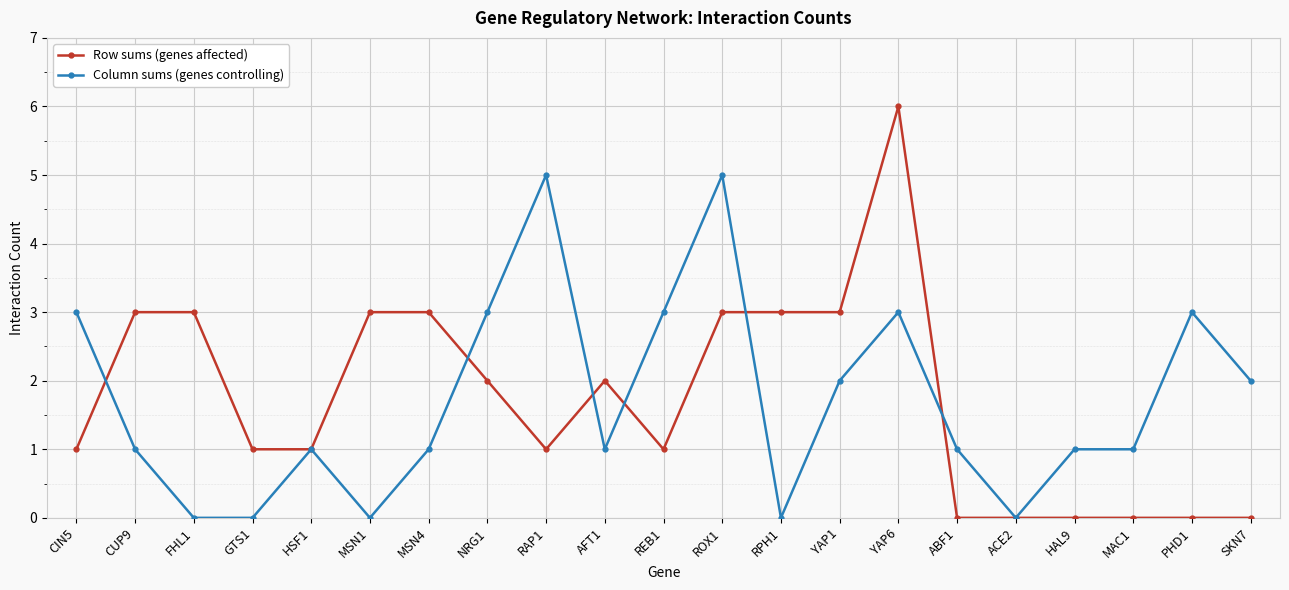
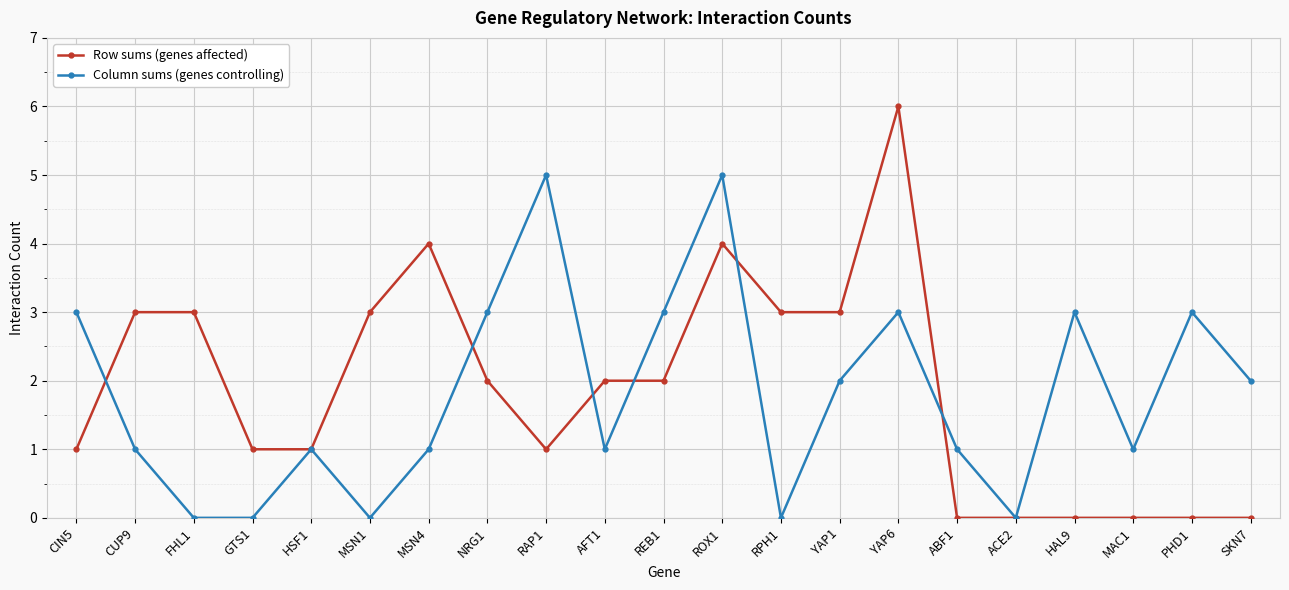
  {
    "Row sums (genes affected)": {
      "CIN5": 1,
      "CUP9": 3,
      "FHL1": 3,
      "GTS1": 1,
      "MSN1": 3,
-     "MSN4": 3,
+     "MSN4": 4,
      "NRG1": 2,
      "RAP1": 1,
      "AFT1": 2,
-     "REB1": 1,
-     "ROX1": 3,
+     "REB1": 2,
+     "ROX1": 4,
      "RPH1": 3,
      "YAP1": 3,
      "YAP6": 6,
      "ABF1": 0,
      "HAL9": 0,
      "MAC1": 0,
      "PHD1": 0,
      "SKN7": 0
    },
    "Column sums (genes controlling)": {
      "CIN5": 3,
      "CUP9": 1,
      "FHL1": 0,
      "GTS1": 0,
      "MSN1": 0,
      "MSN4": 1,
      "NRG1": 3,
      "RAP1": 5,
      "AFT1": 1,
      "REB1": 3,
      "ROX1": 5,
      "RPH1": 0,
      "YAP1": 2,
      "YAP6": 3,
      "ABF1": 1,
-     "HAL9": 1,
+     "HAL9": 3,
      "MAC1": 1,
      "PHD1": 3,
      "SKN7": 2
    }
  }
